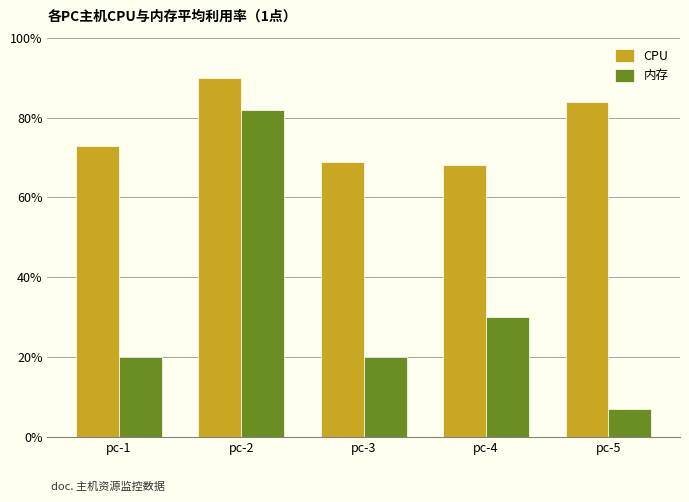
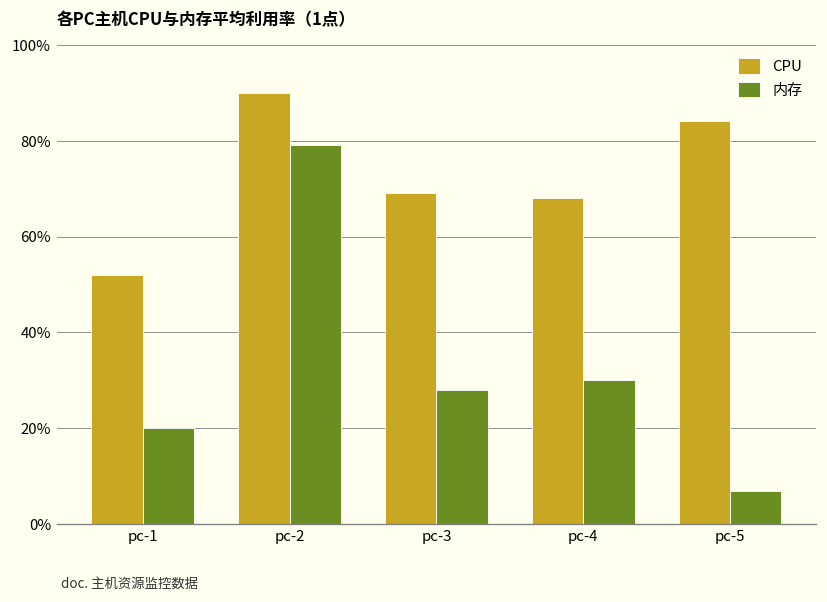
  {
    "CPU": {
-     "pc-1": "73%",
+     "pc-1": "52%",
      "pc-2": "90%",
      "pc-3": "69%",
      "pc-4": "68%",
      "pc-5": "84%"
    },
    "内存": {
      "pc-1": "20%",
-     "pc-2": "82%",
-     "pc-3": "20%",
+     "pc-2": "79%",
+     "pc-3": "28%",
      "pc-4": "30%",
      "pc-5": "7%"
    }
  }
